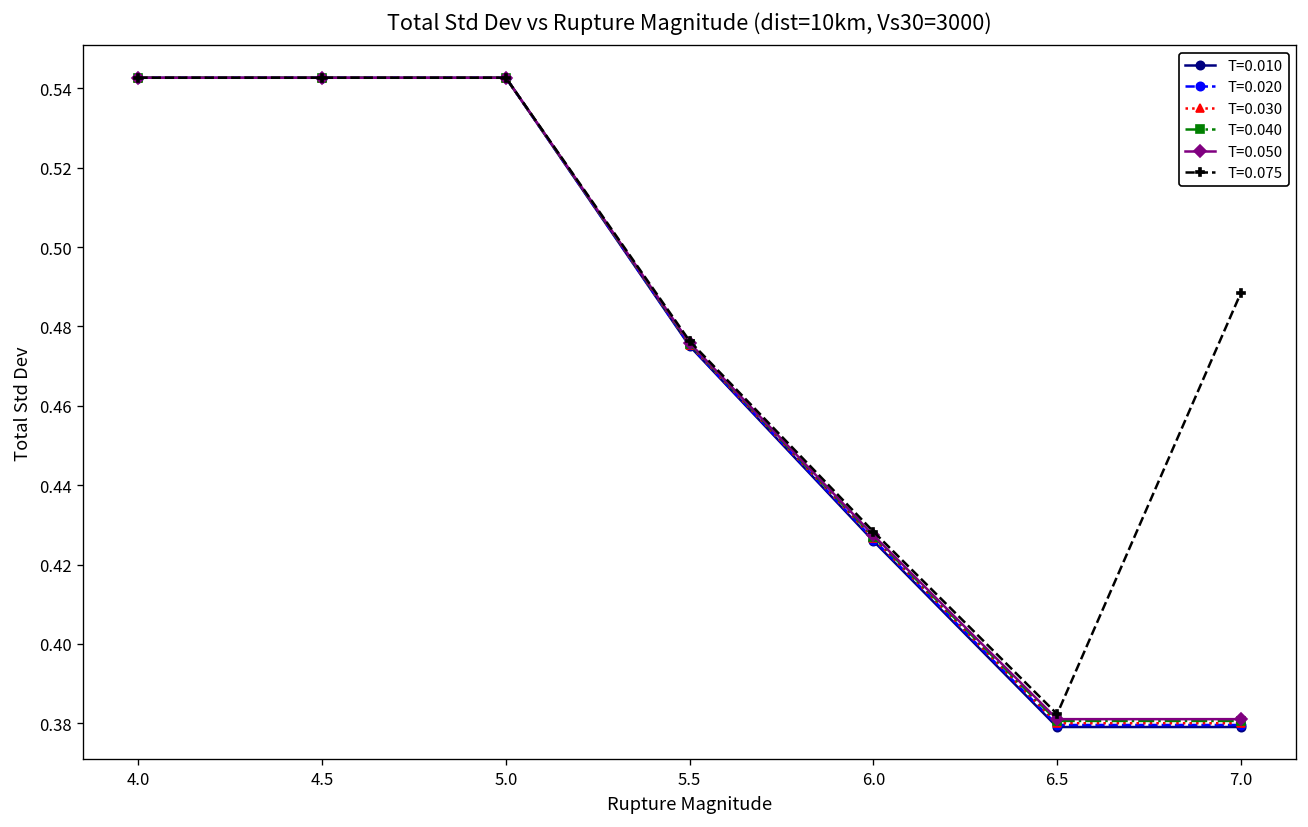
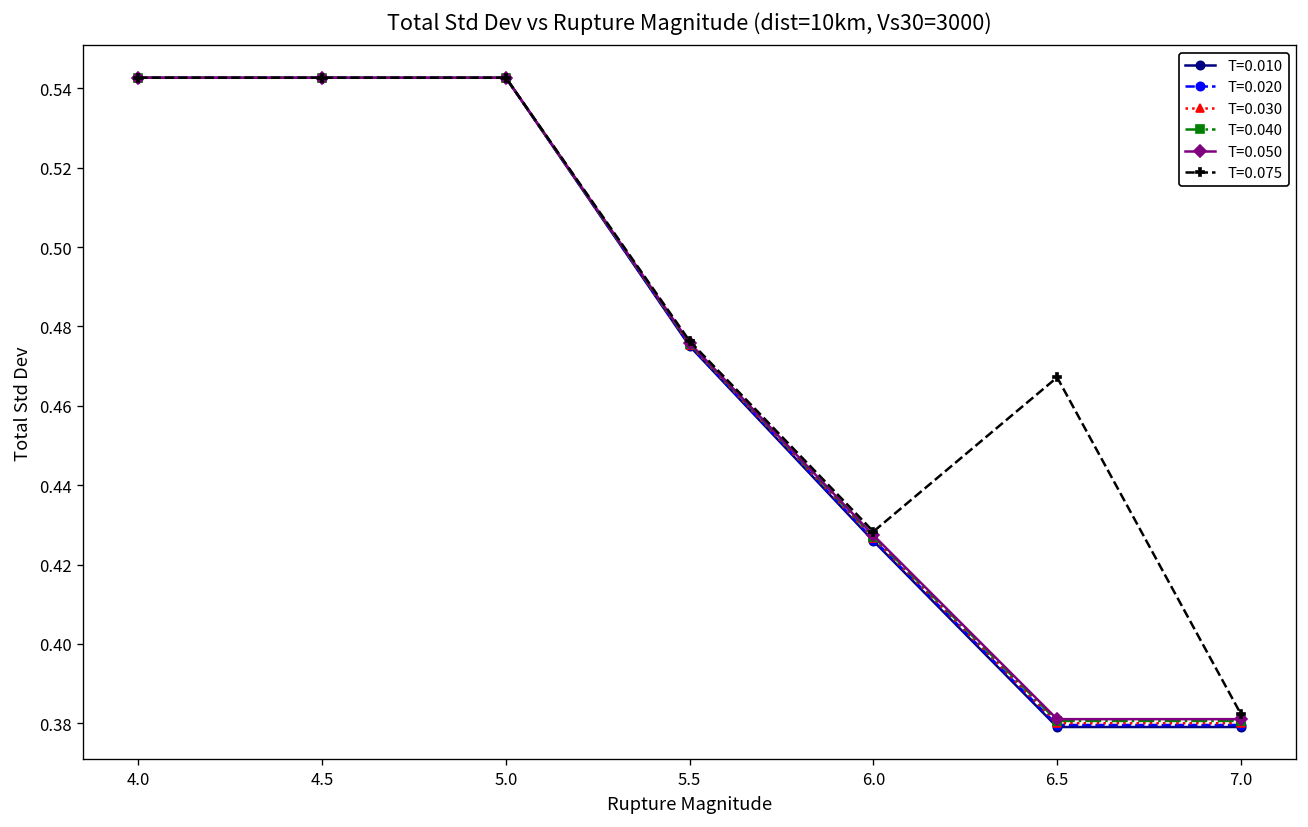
  {
    "T=0.075": {
      "6.0": 0.428,
-     "6.5": 0.382,
-     "7.0": 0.488
+     "6.5": 0.467,
+     "7.0": 0.382
    }
  }
